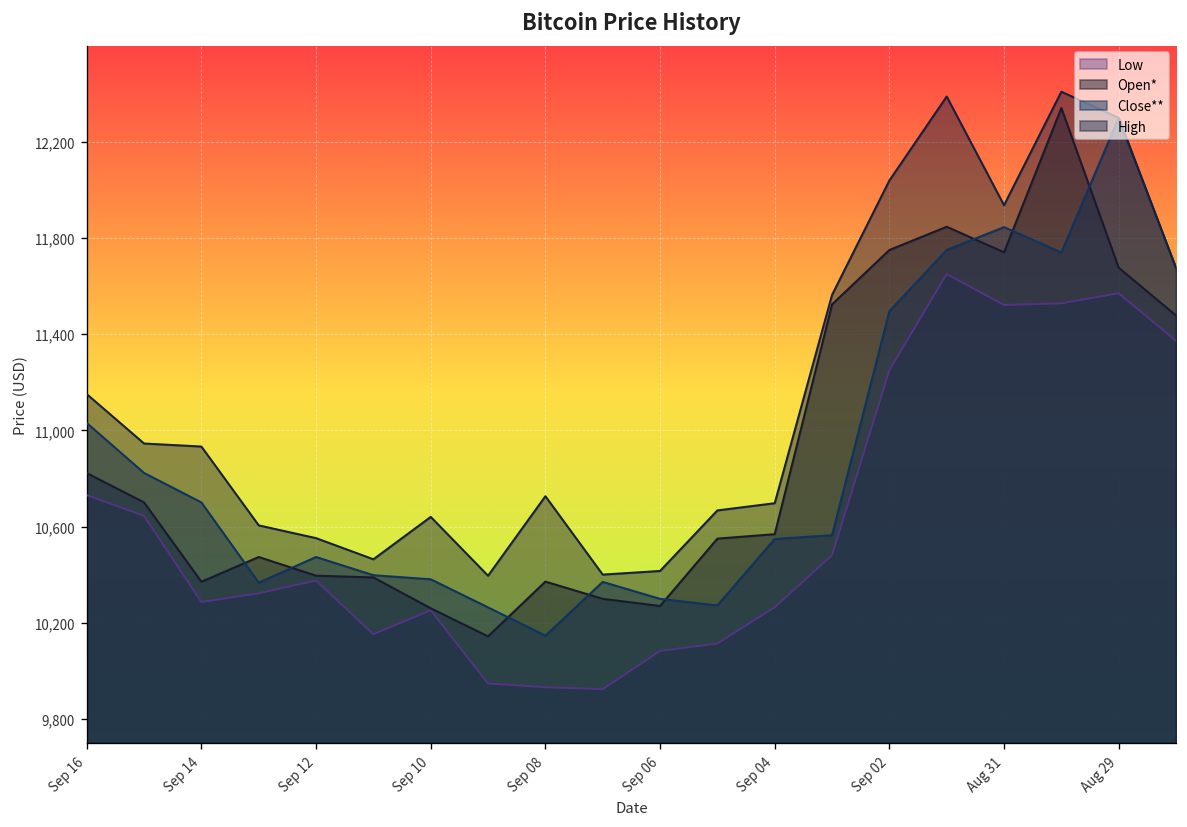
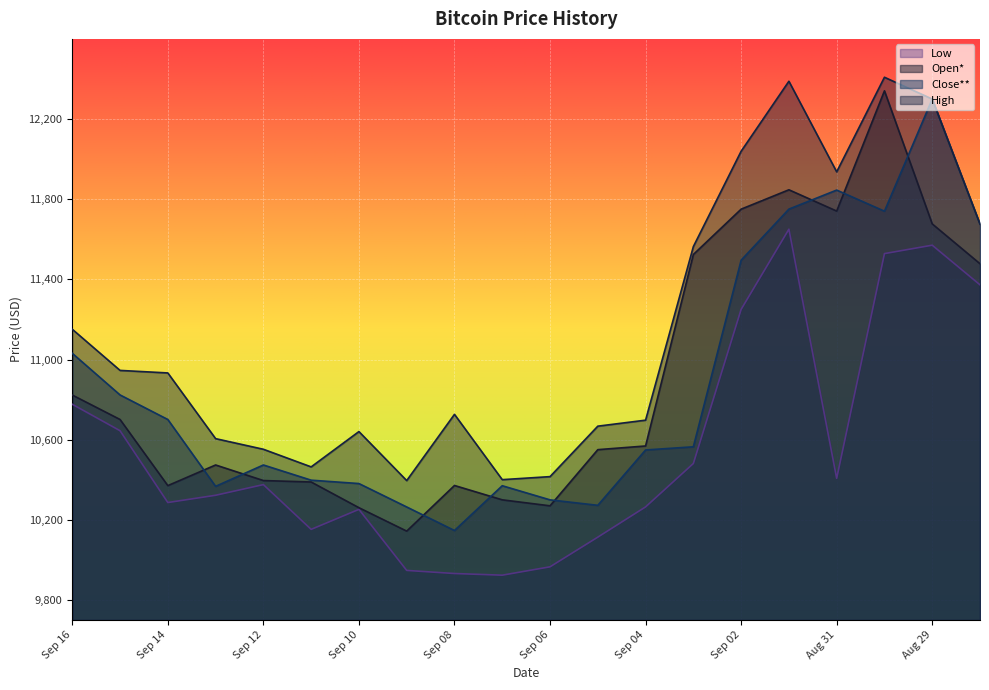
  {
    "Low": {
-     "Sep 16": "10,730",
+     "Sep 16": "10,780",
      "Sep 14": "10,290",
      "Sep 12": "10,380",
      "Sep 08": "9,930",
-     "Sep 06": "10,080",
+     "Sep 06": "9,970",
      "Sep 04": "10,260",
      "Sep 02": "11,250",
-     "Aug 31": "11,520",
+     "Aug 31": "10,410",
      "Aug 29": "11,570"
    }
  }
